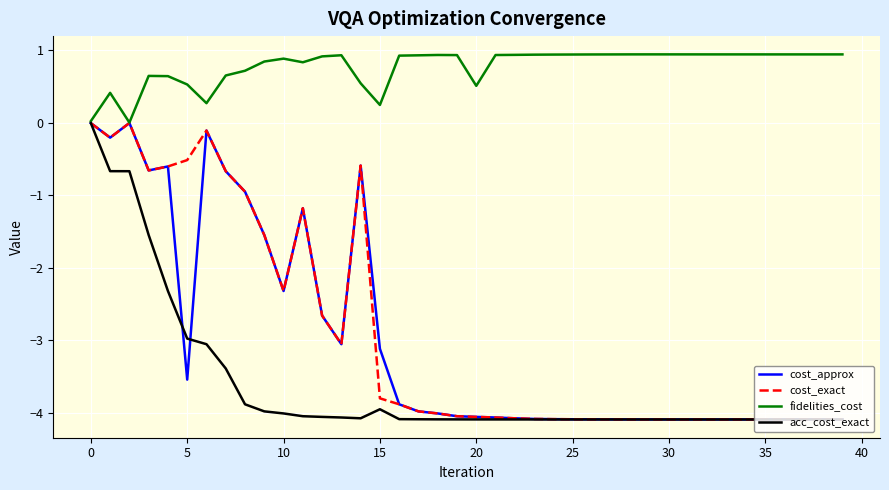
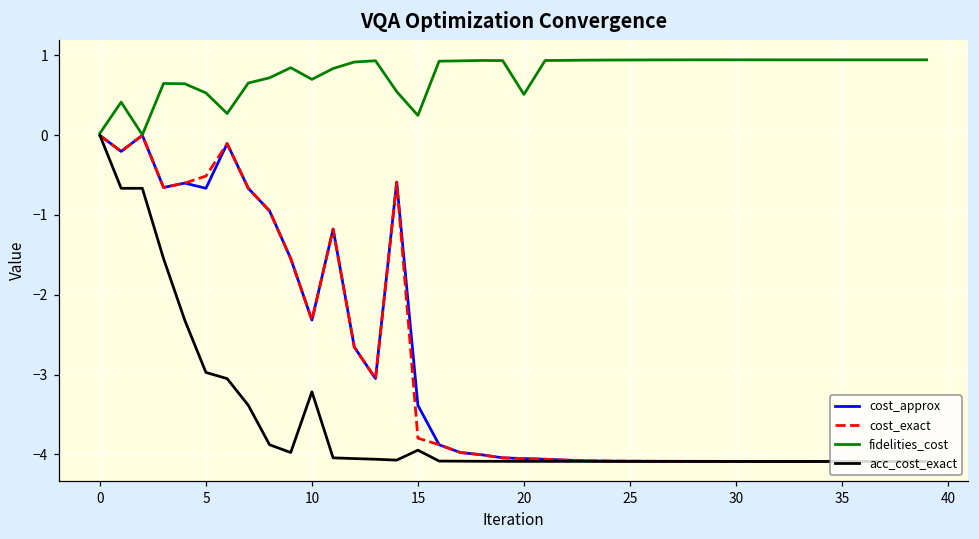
  {
    "cost_approx": {
-     "5": -3.5,
-     "15": -3.1
+     "5": -0.7,
+     "15": -3.4
    },
    "cost_exact": {
      "5": -0.5,
      "15": -3.8
    },
    "fidelities_cost": {
      "5": 0.5,
-     "10": 0.9,
+     "10": 0.7,
      "15": 0.2,
      "20": 0.5,
      "25": 0.9,
      "30": 0.9,
      "35": 0.9
    },
    "acc_cost_exact": {
      "5": -3.0,
-     "10": -4.0,
+     "10": -3.2,
      "15": -3.9
    }
  }
